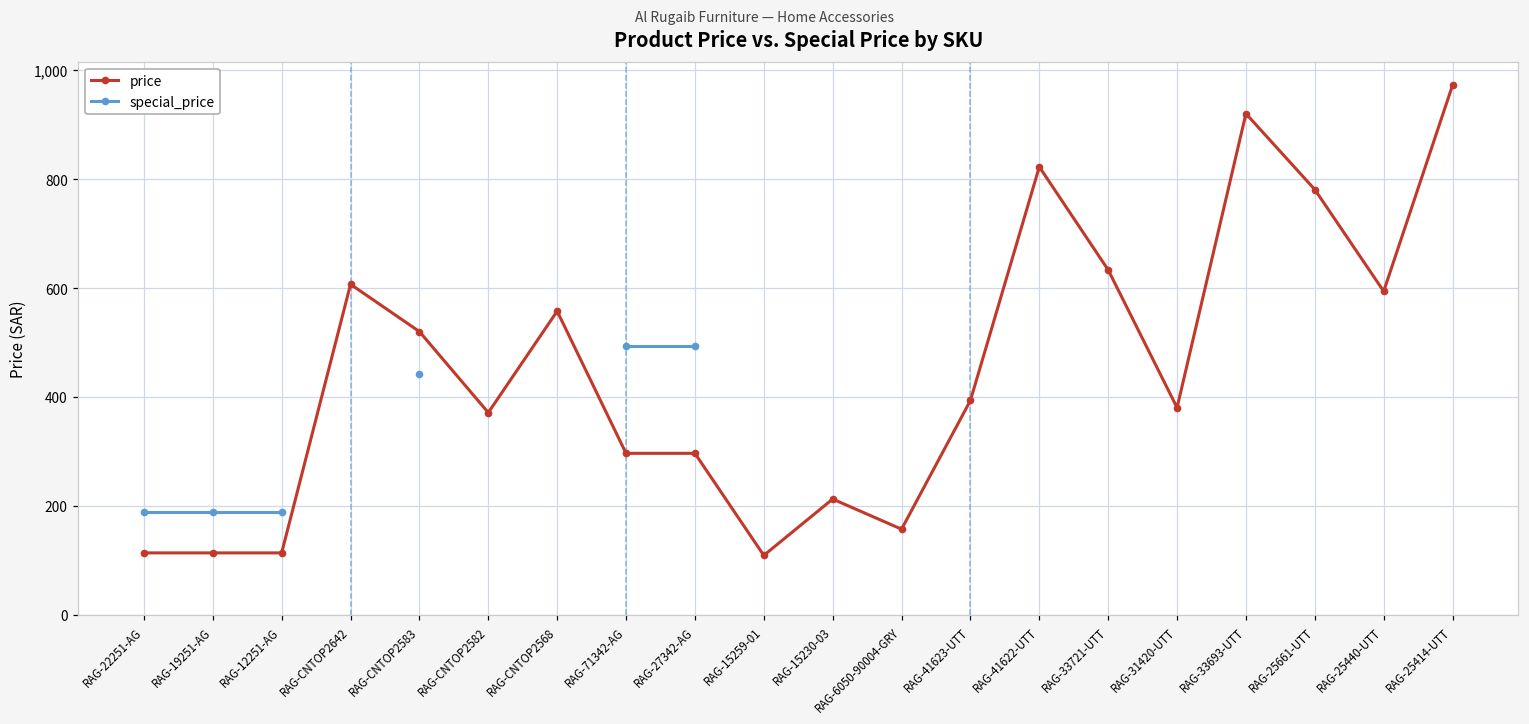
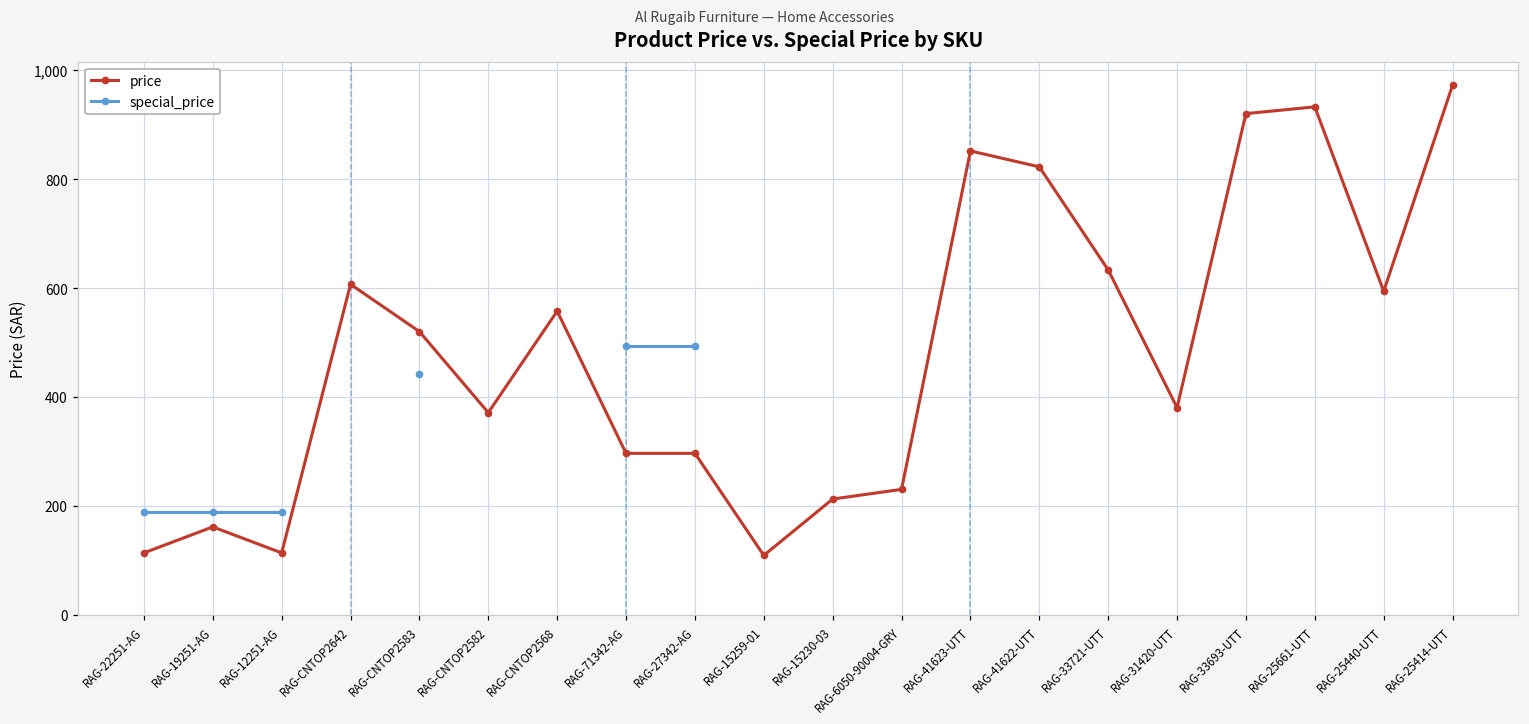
  {
    "price": {
      "RAG-22251-AG": 110,
-     "RAG-19251-AG": 110,
+     "RAG-19251-AG": 160,
      "RAG-12251-AG": 110,
      "RAG-CNTOP2642": 610,
      "RAG-CNTOP2583": 520,
      "RAG-CNTOP2582": 370,
      "RAG-CNTOP2568": 560,
      "RAG-71342-AG": 300,
      "RAG-27342-AG": 300,
      "RAG-15259-01": 110,
      "RAG-15230-03": 210,
-     "RAG-6050-90004-GRY": 160,
-     "RAG-41623-UTT": 390,
+     "RAG-6050-90004-GRY": 230,
+     "RAG-41623-UTT": 850,
      "RAG-41622-UTT": 820,
      "RAG-33721-UTT": 630,
      "RAG-31420-UTT": 380,
      "RAG-33693-UTT": 920,
-     "RAG-25661-UTT": 780,
+     "RAG-25661-UTT": 930,
      "RAG-25440-UTT": 590,
      "RAG-25414-UTT": 970
    },
    "special_price": {
      "RAG-22251-AG": 190,
      "RAG-19251-AG": 190,
      "RAG-12251-AG": 190,
      "RAG-CNTOP2583": 440,
      "RAG-71342-AG": 490,
      "RAG-27342-AG": 490
    }
  }
